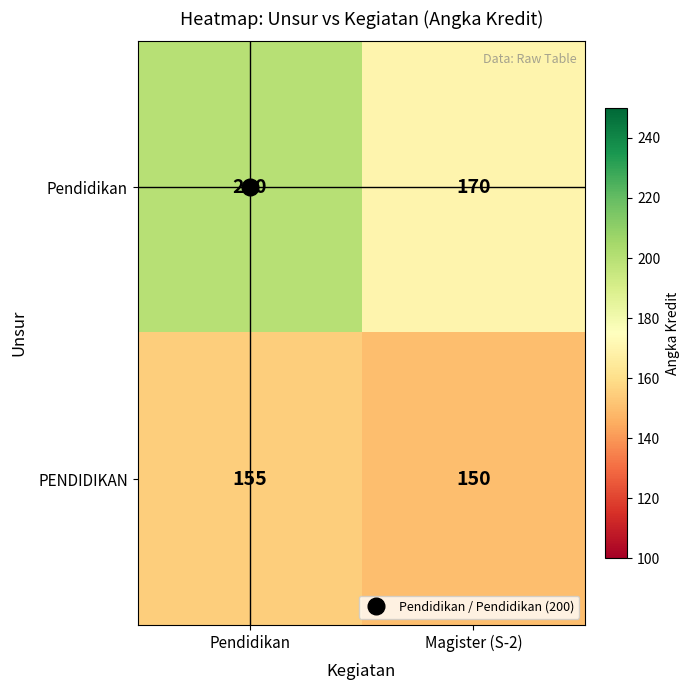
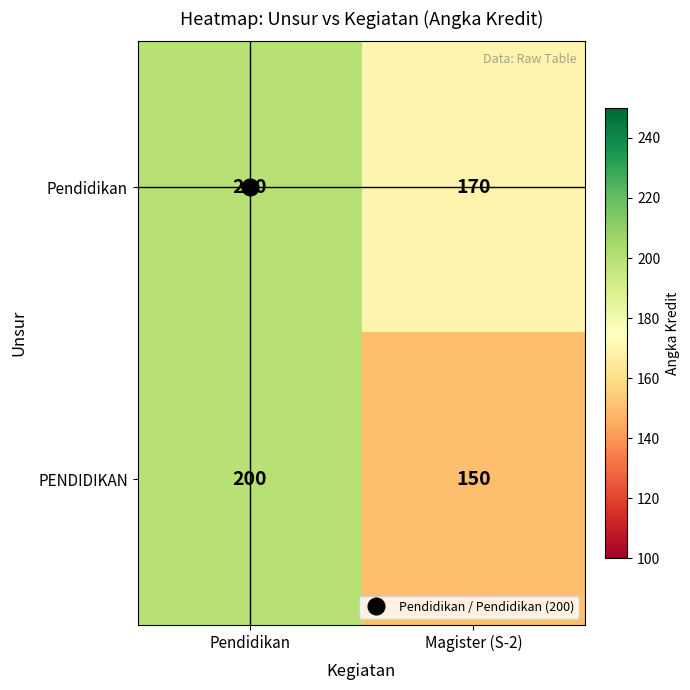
  {
    "PENDIDIKAN": {
-     "Pendidikan": 155,
+     "Pendidikan": 200,
      "Magister (S-2)": 150
    }
  }
